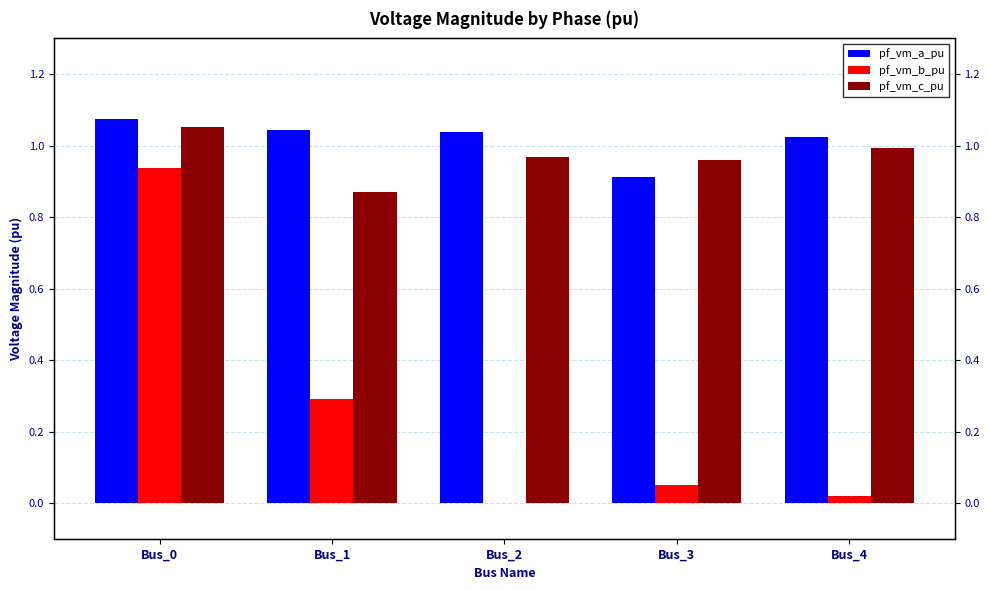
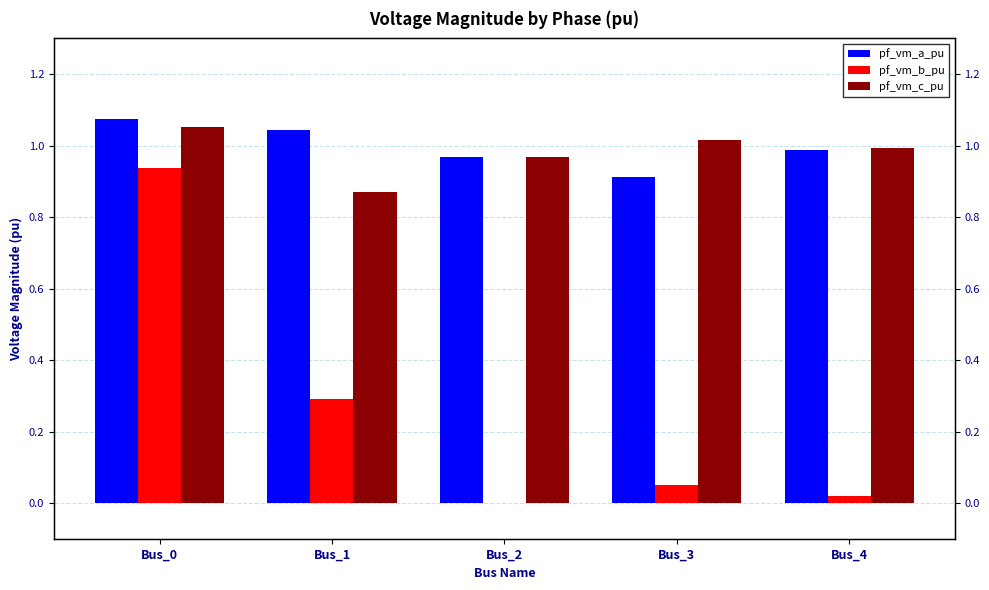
  {
    "pf_vm_a_pu": {
      "Bus_0": 1.07,
      "Bus_1": 1.04,
-     "Bus_2": 1.04,
+     "Bus_2": 0.97,
      "Bus_3": 0.91,
-     "Bus_4": 1.02
+     "Bus_4": 0.99
    },
    "pf_vm_b_pu": {
      "Bus_0": 0.94,
      "Bus_1": 0.29,
      "Bus_2": 0.00,
      "Bus_3": 0.05,
      "Bus_4": 0.02
    },
    "pf_vm_c_pu": {
      "Bus_0": 1.05,
      "Bus_1": 0.87,
      "Bus_2": 0.97,
-     "Bus_3": 0.96,
+     "Bus_3": 1.01,
      "Bus_4": 0.99
    }
  }
